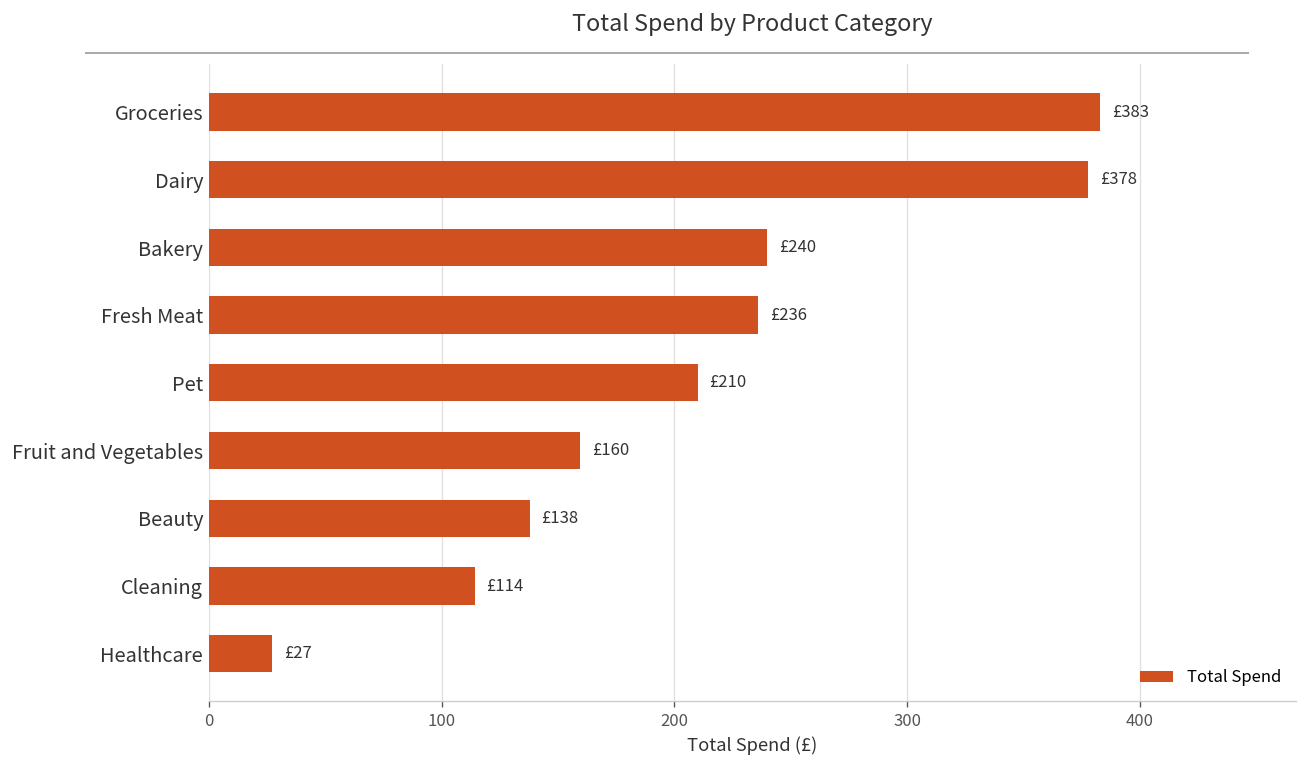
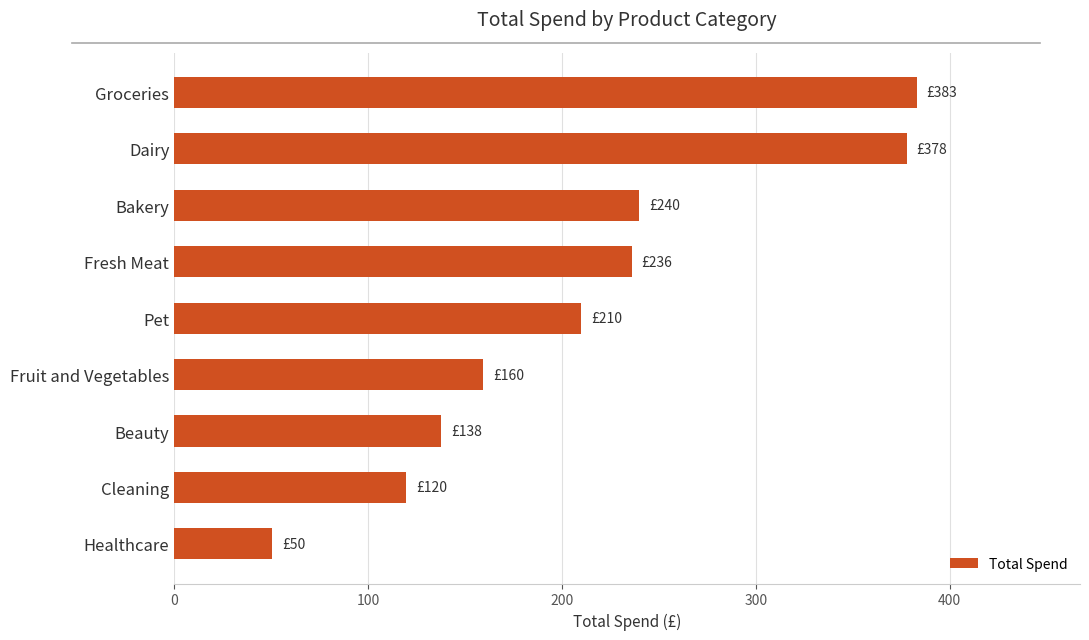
  {
    "Groceries": "£383",
    "Dairy": "£378",
    "Bakery": "£240",
    "Fresh Meat": "£236",
    "Pet": "£210",
    "Fruit and Vegetables": "£160",
    "Beauty": "£138",
-   "Cleaning": "£114",
-   "Healthcare": "£27"
+   "Cleaning": "£120",
+   "Healthcare": "£50"
  }
